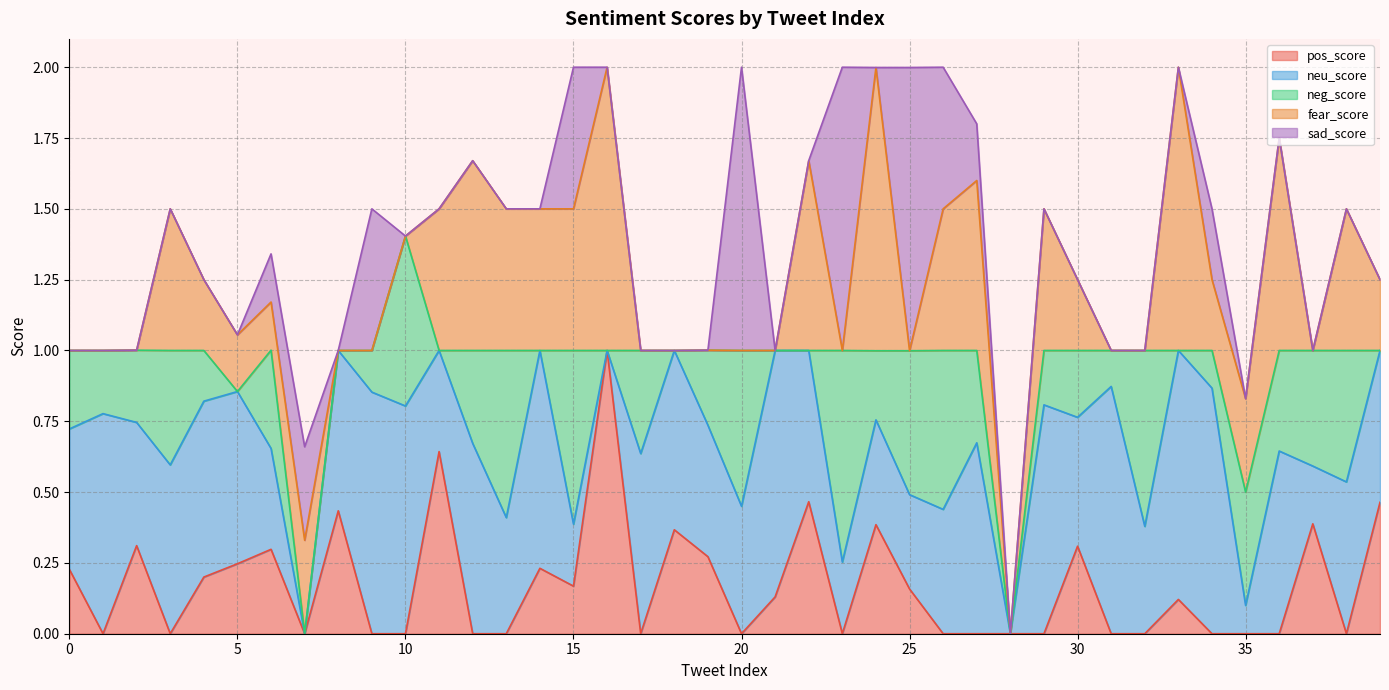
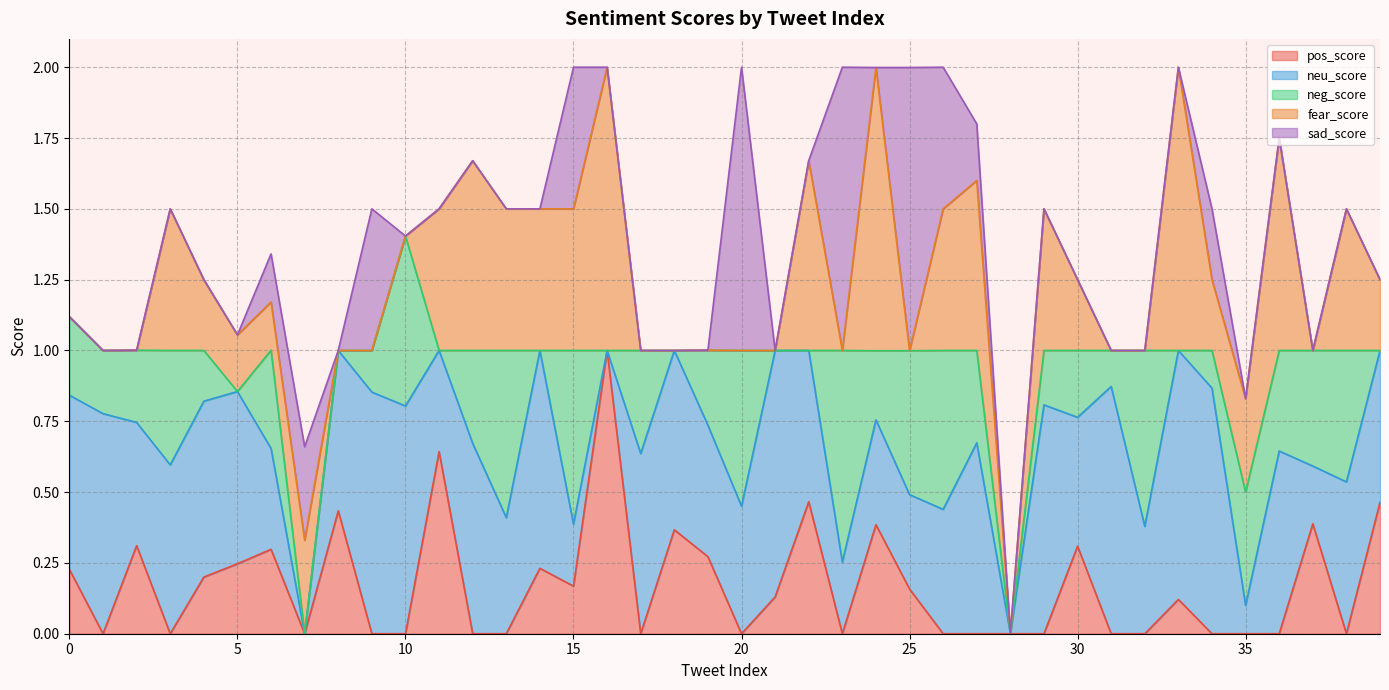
  {
    "neu_score": {
-     "0": 0.50,
+     "0": 0.62,
      "10": 0.80,
      "15": 0.22,
      "20": 0.45,
      "25": 0.33,
      "30": 0.46,
      "35": 0.10
    },
    "neg_score": {
      "15": 0.61,
      "30": 0.24,
      "35": 0.40
    },
    "sad_score": {
      "15": 0.50,
      "20": 1.00,
      "25": 1.00
    }
  }
